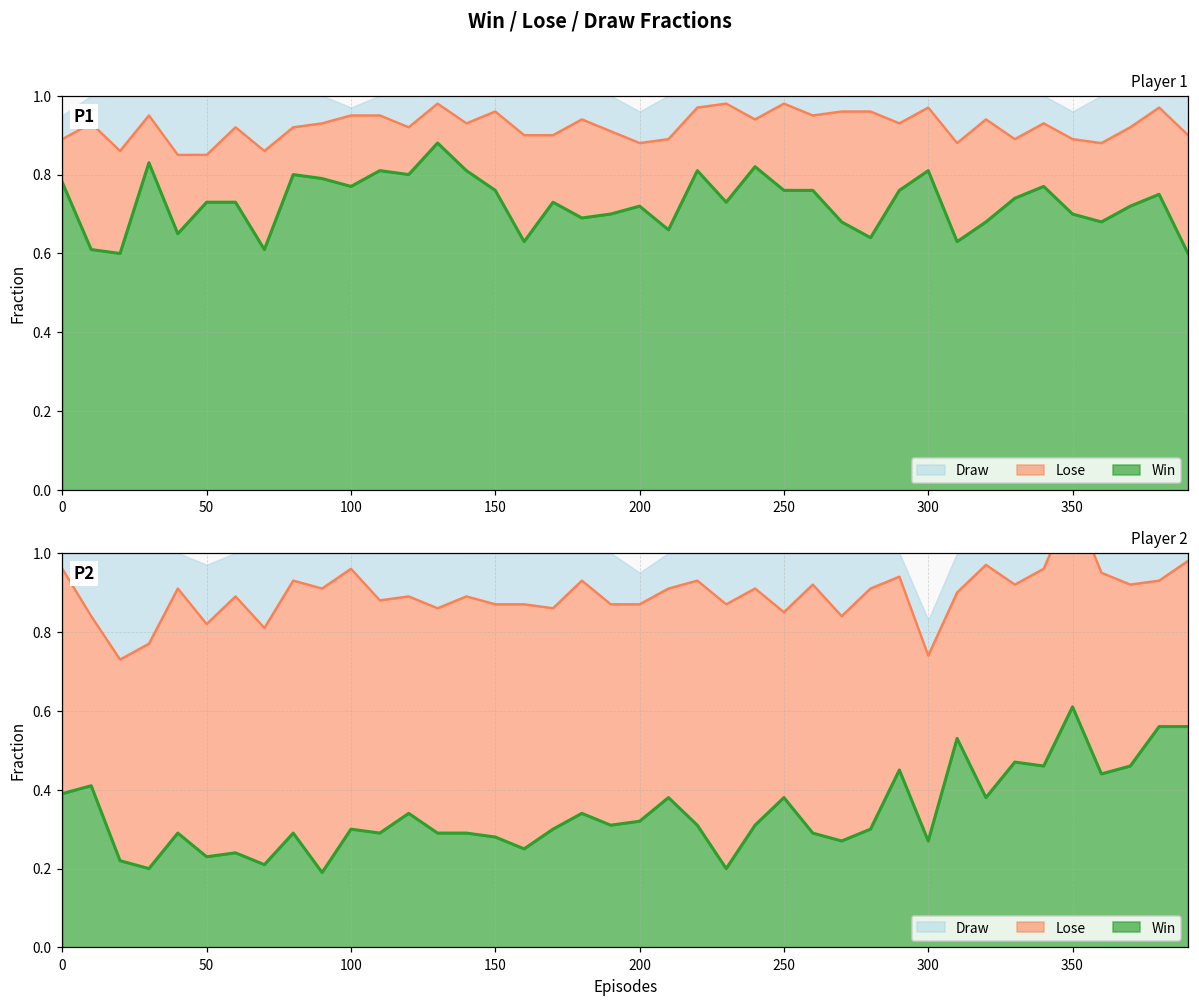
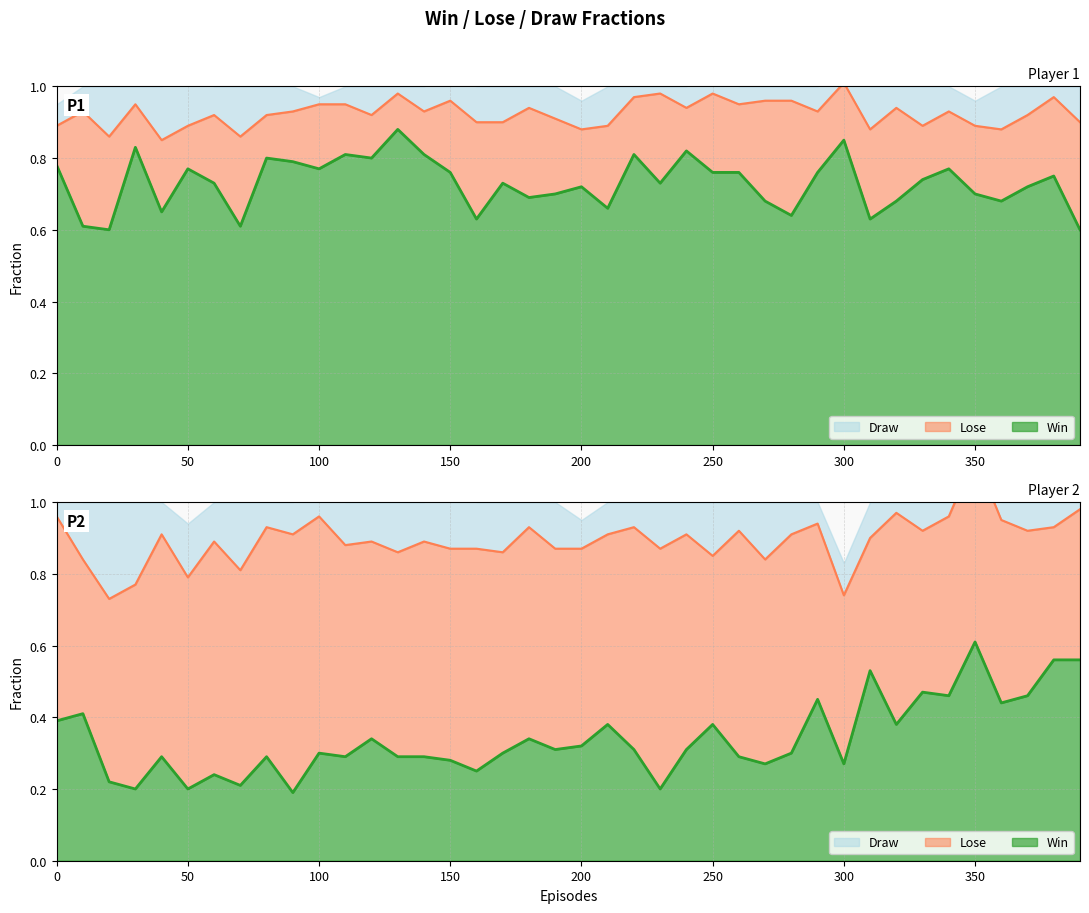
  {
    "Player 1": {
      "Draw": {
        "0": 0.06,
        "100": 0.02,
        "200": 0.08,
        "350": 0.07
      },
      "Lose": {
        "0": 0.11,
        "50": 0.12,
        "100": 0.18,
        "150": 0.20,
        "200": 0.16,
        "250": 0.22,
        "350": 0.19
      },
      "Win": {
        "0": 0.78,
-       "50": 0.73,
+       "50": 0.77,
        "100": 0.77,
        "150": 0.76,
        "200": 0.72,
        "250": 0.76,
-       "300": 0.81,
+       "300": 0.85,
        "350": 0.70
      }
    },
    "Player 2": {
      "Draw": {
        "50": 0.15,
        "200": 0.08,
        "250": 0.15,
        "300": 0.09
      },
      "Lose": {
        "0": 0.57,
        "50": 0.59,
        "100": 0.66,
        "150": 0.59,
        "200": 0.55,
        "250": 0.47,
        "300": 0.47
      },
      "Win": {
        "0": 0.39,
-       "50": 0.23,
+       "50": 0.20,
        "100": 0.30,
        "150": 0.28,
        "200": 0.32,
        "250": 0.38,
        "300": 0.27,
        "350": 0.61
      }
    }
  }
